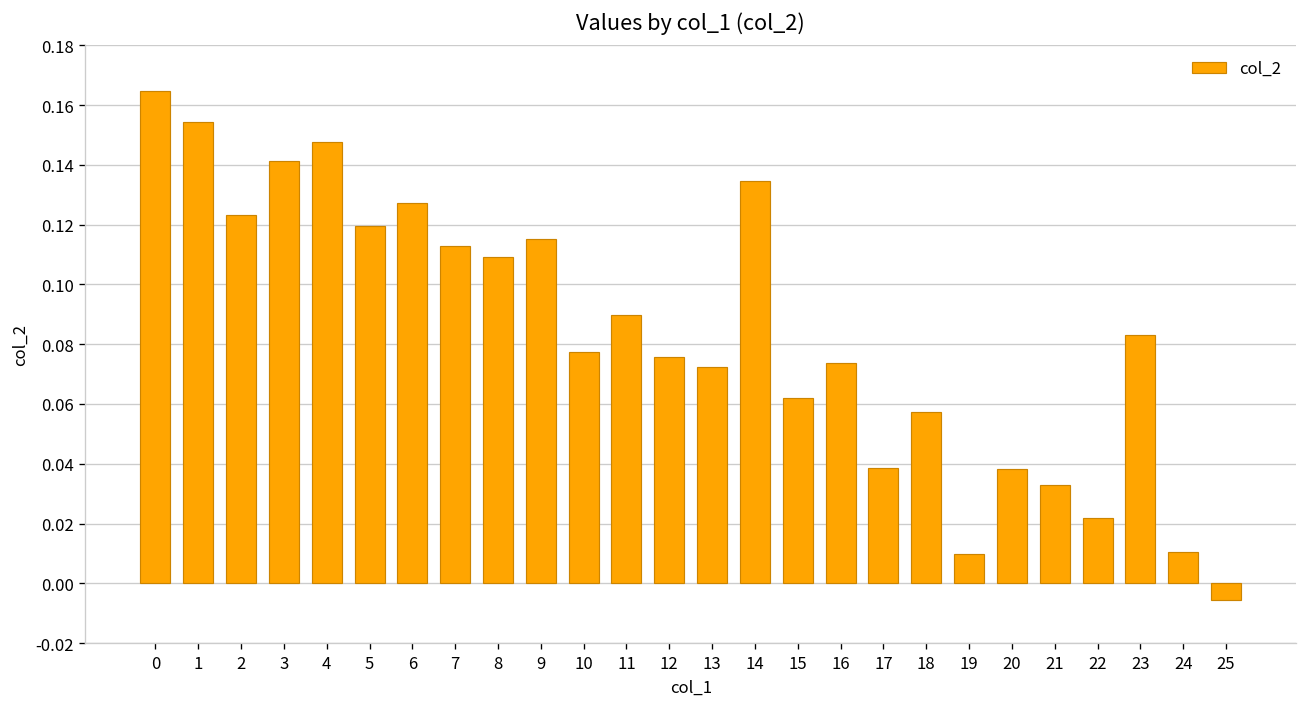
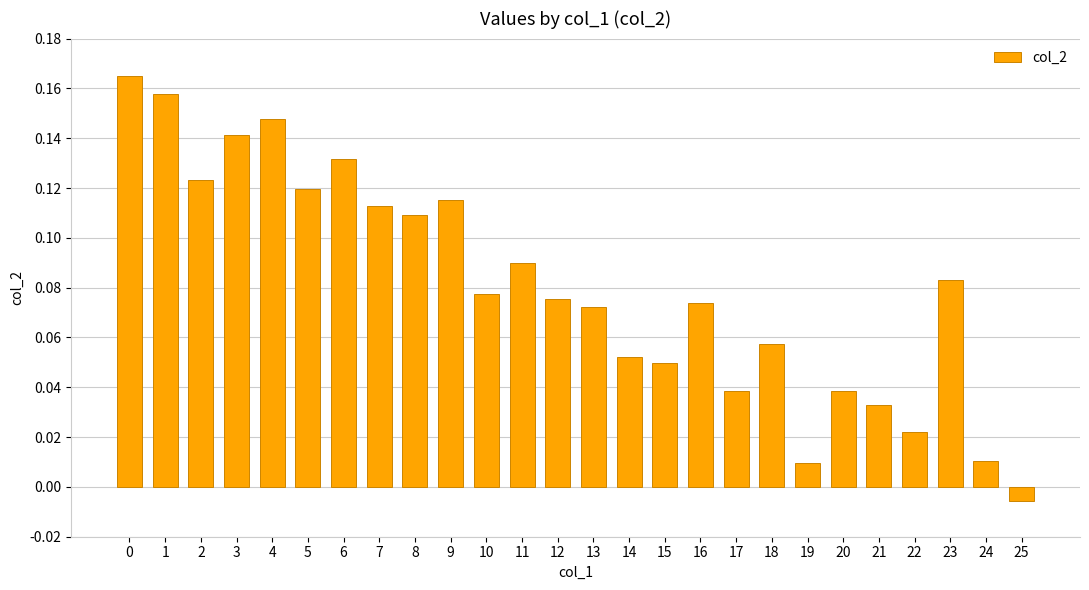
  {
    "0": 0.165,
-   "1": 0.154,
+   "1": 0.158,
    "2": 0.123,
    "3": 0.141,
    "4": 0.148,
    "5": 0.120,
-   "6": 0.127,
+   "6": 0.132,
    "7": 0.113,
    "8": 0.109,
    "9": 0.115,
    "10": 0.077,
    "11": 0.090,
    "12": 0.076,
    "13": 0.072,
-   "14": 0.135,
-   "15": 0.062,
+   "14": 0.052,
+   "15": 0.050,
    "16": 0.074,
    "17": 0.038,
    "18": 0.057,
    "19": 0.010,
    "20": 0.038,
    "21": 0.033,
    "22": 0.022,
    "23": 0.083,
    "24": 0.010,
    "25": -0.005
  }
